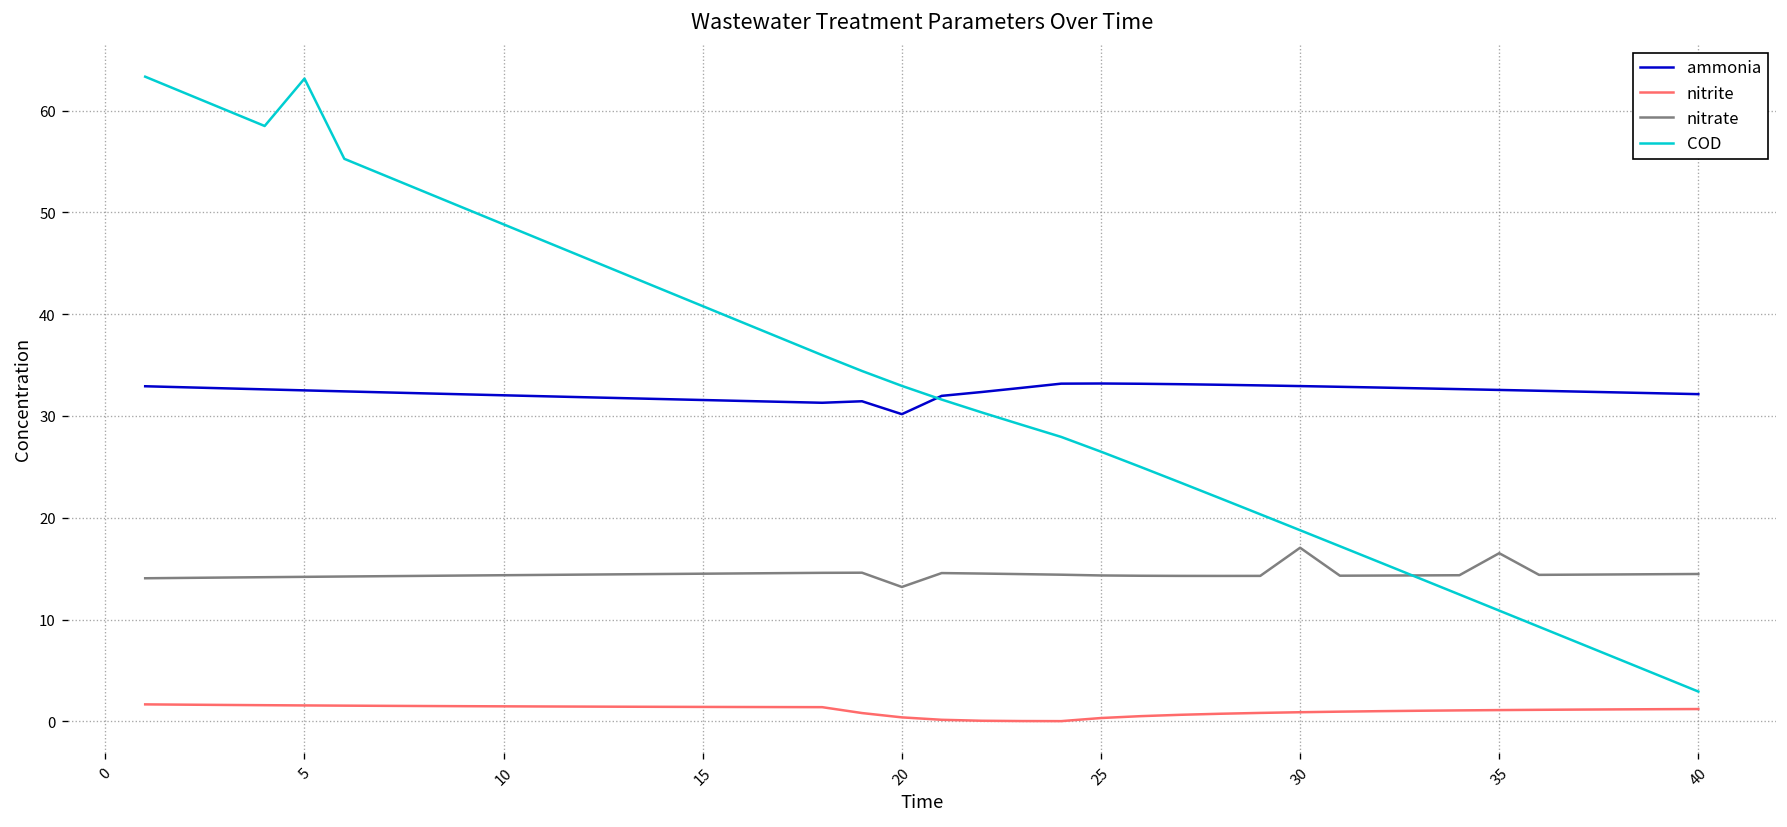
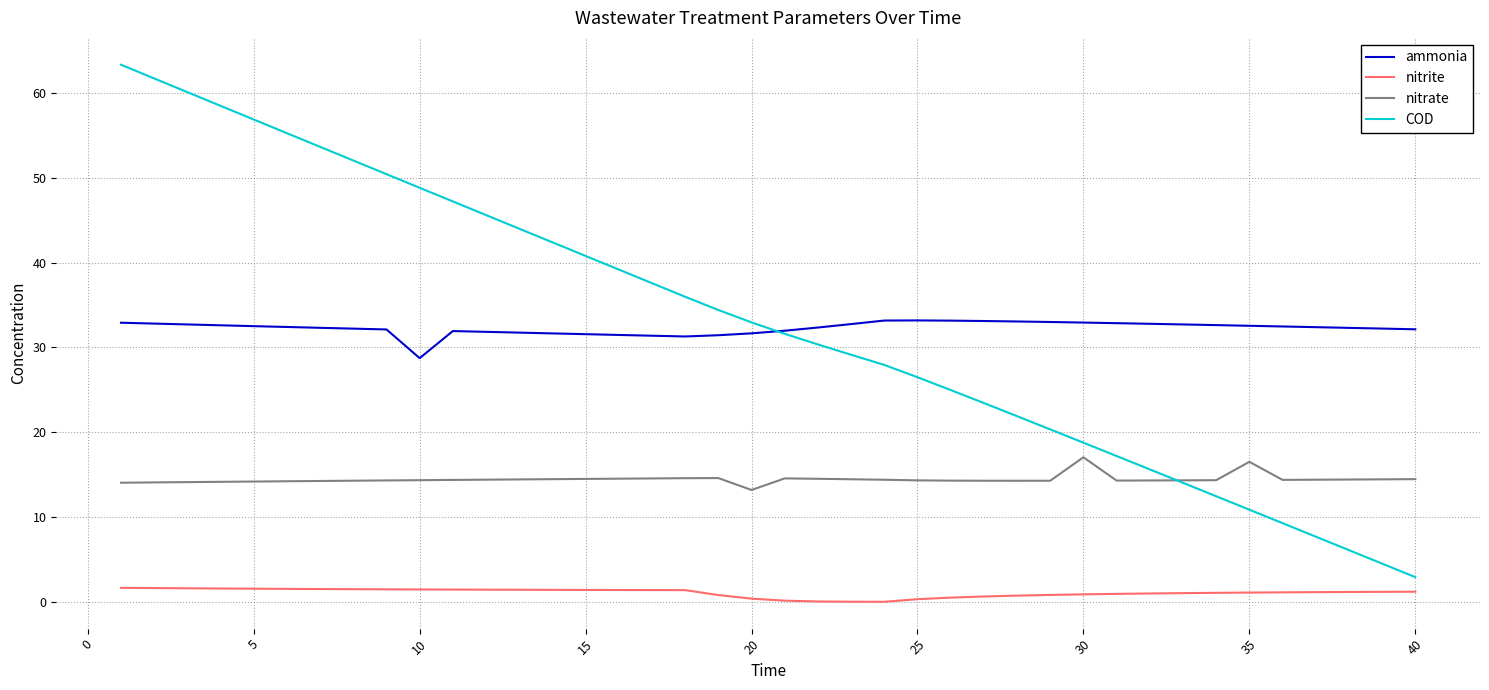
  {
    "ammonia": {
      "5": 33,
-     "10": 32,
+     "10": 29,
      "15": 32,
-     "20": 30,
+     "20": 32,
      "25": 33,
      "30": 33,
      "35": 33,
      "40": 32
    },
    "nitrite": {
      "5": 2,
      "10": 1,
      "15": 1,
      "20": 0,
      "25": 0,
      "30": 1,
      "35": 1,
      "40": 1
    },
    "nitrate": {
      "5": 14,
      "10": 14,
      "15": 15,
      "20": 13,
      "25": 14,
      "30": 17,
      "35": 17,
      "40": 14
    },
    "COD": {
-     "5": 63,
+     "5": 57,
      "10": 49,
      "15": 41,
      "20": 33,
      "25": 26,
      "30": 19,
      "35": 11,
      "40": 3
    }
  }
